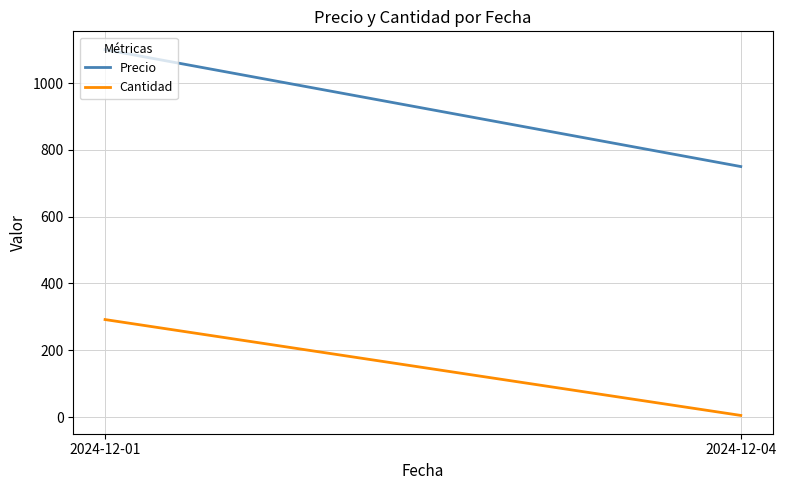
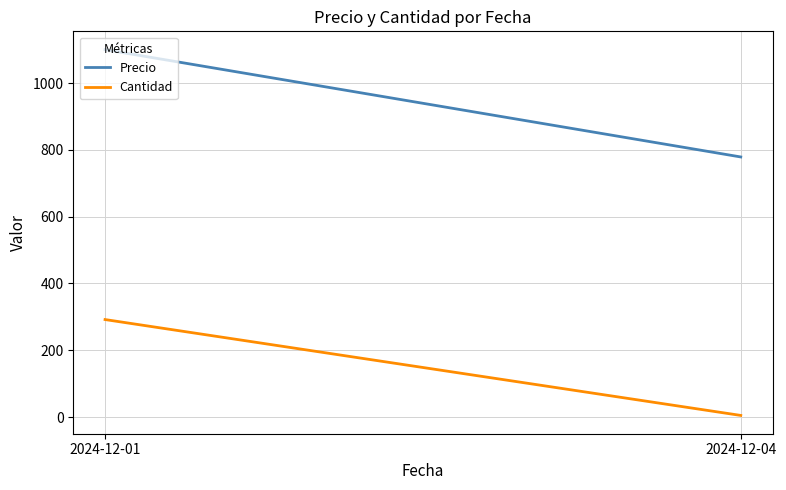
  {
    "Precio": {
-     "2024-12-04": 750
+     "2024-12-04": 780
    },
    "Cantidad": {
      "2024-12-01": 290,
      "2024-12-04": 10
    }
  }
